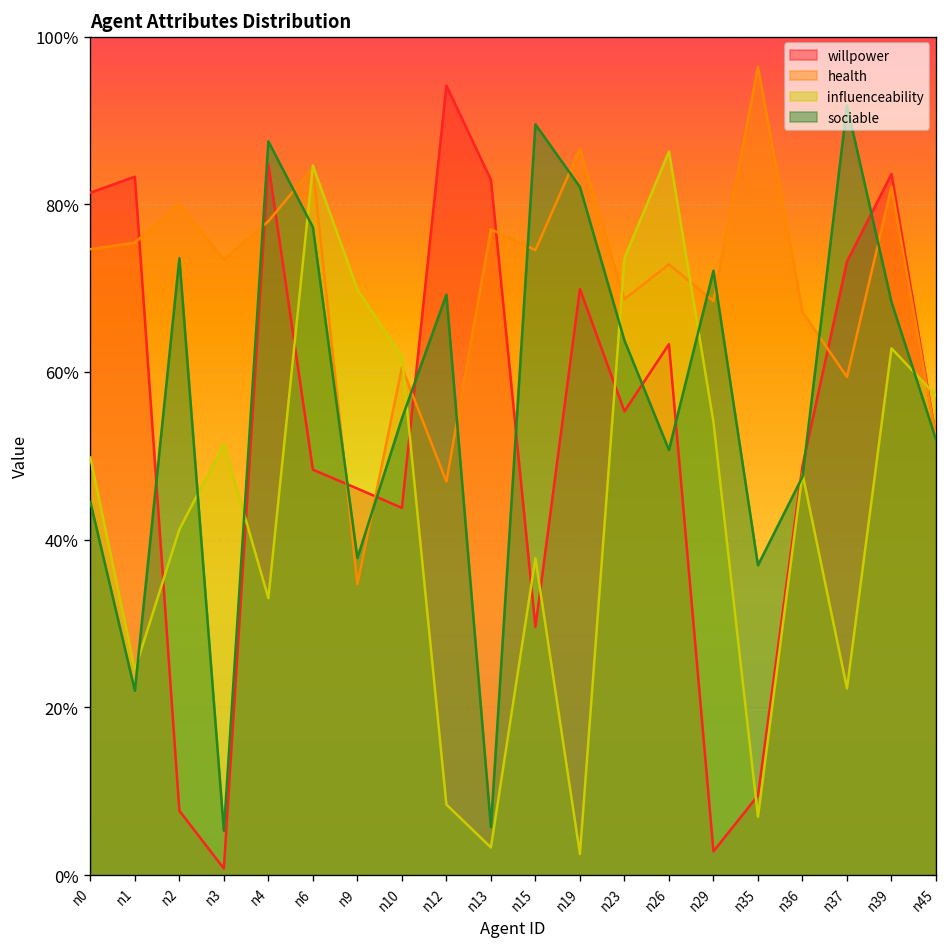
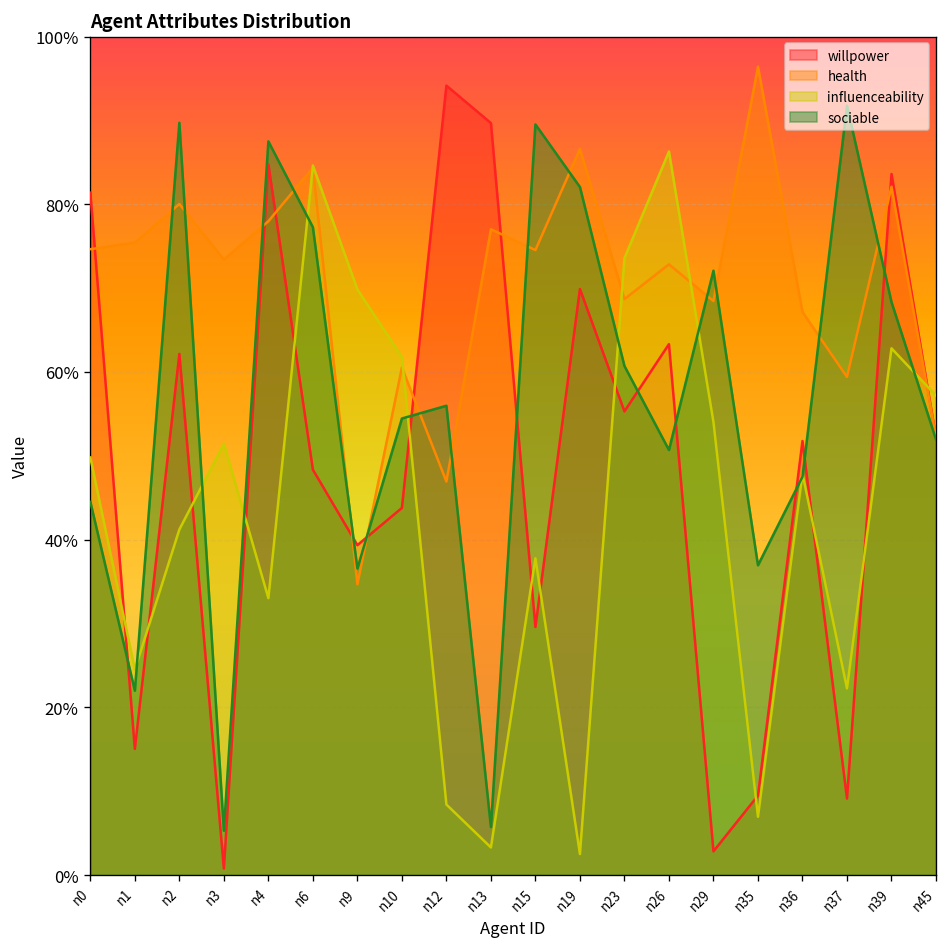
  {
    "willpower": {
      "n0": "81%",
-     "n1": "83%",
-     "n2": "8%",
+     "n1": "15%",
+     "n2": "62%",
      "n3": "1%",
      "n4": "85%",
      "n6": "48%",
-     "n9": "46%",
+     "n9": "39%",
      "n10": "44%",
      "n12": "94%",
-     "n13": "83%",
+     "n13": "90%",
      "n15": "30%",
      "n19": "70%",
      "n23": "55%",
      "n26": "63%",
      "n29": "3%",
      "n35": "9%",
-     "n36": "49%",
-     "n37": "73%",
+     "n36": "52%",
+     "n37": "9%",
      "n39": "84%"
    },
    "sociable": {
      "n0": "45%",
      "n1": "22%",
-     "n2": "74%",
+     "n2": "90%",
      "n3": "5%",
      "n4": "88%",
      "n6": "77%",
-     "n9": "38%",
+     "n9": "37%",
      "n10": "54%",
-     "n12": "69%",
+     "n12": "56%",
      "n13": "6%",
      "n15": "90%",
      "n19": "82%",
-     "n23": "64%",
+     "n23": "61%",
      "n26": "51%",
      "n29": "72%",
      "n35": "37%",
      "n36": "47%",
      "n39": "68%"
    }
  }
